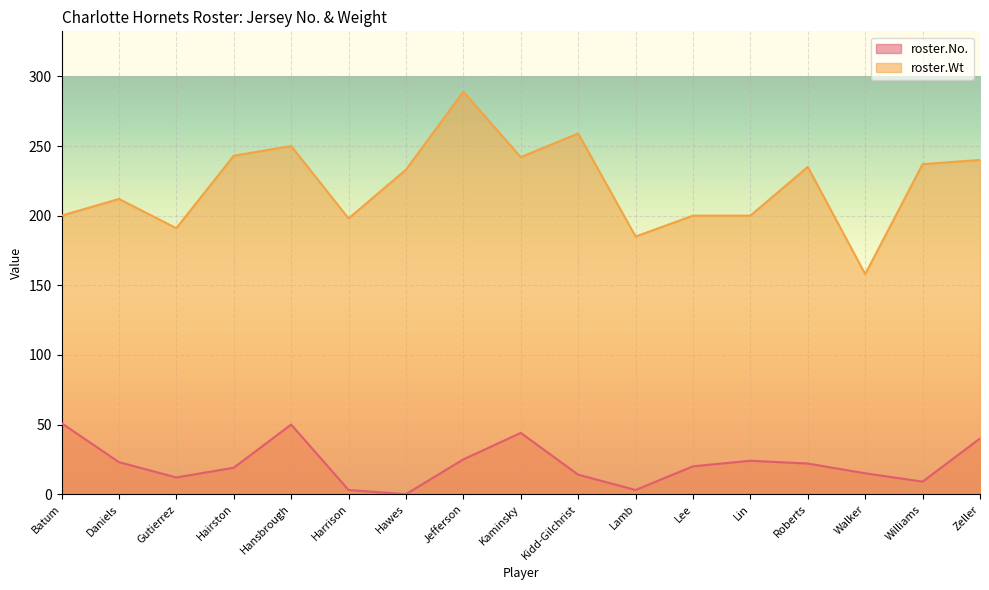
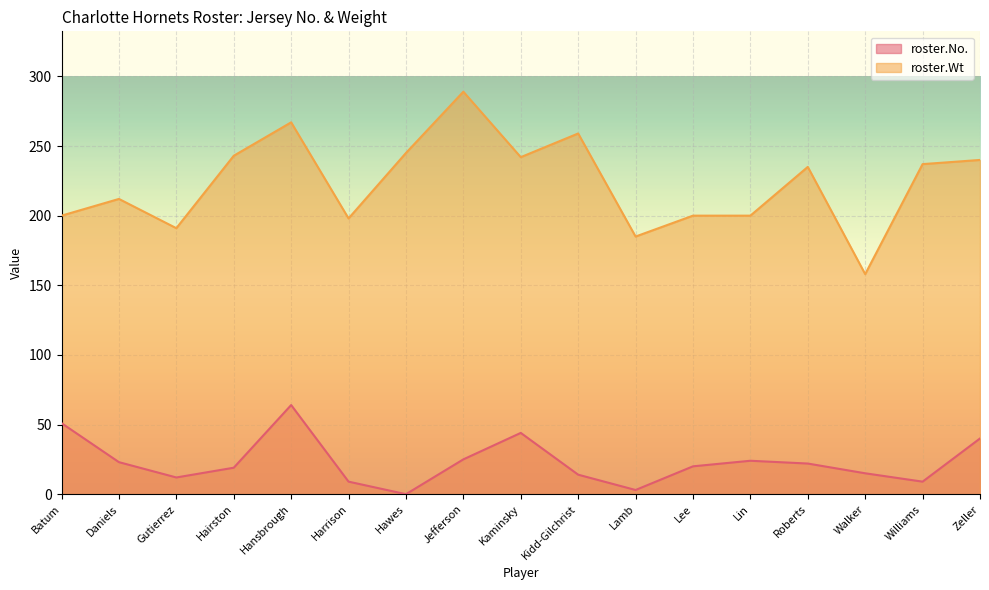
  {
    "roster.No.": {
      "Batum": 51,
      "Daniels": 23,
      "Gutierrez": 12,
      "Hairston": 19,
-     "Hansbrough": 50,
-     "Harrison": 3,
+     "Hansbrough": 64,
+     "Harrison": 9,
      "Hawes": 0,
      "Jefferson": 25,
      "Kaminsky": 44,
      "Kidd-Gilchrist": 14,
      "Lamb": 3,
      "Lee": 20,
      "Lin": 24,
      "Roberts": 22,
      "Walker": 15,
      "Williams": 9,
      "Zeller": 40
    },
    "roster.Wt": {
      "Batum": 200,
      "Daniels": 212,
      "Gutierrez": 191,
      "Hairston": 243,
-     "Hansbrough": 250,
+     "Hansbrough": 267,
      "Harrison": 198,
-     "Hawes": 233,
+     "Hawes": 245,
      "Jefferson": 289,
      "Kaminsky": 242,
      "Kidd-Gilchrist": 259,
      "Lamb": 185,
      "Lee": 200,
      "Lin": 200,
      "Roberts": 235,
      "Walker": 158,
      "Williams": 237,
      "Zeller": 240
    }
  }
